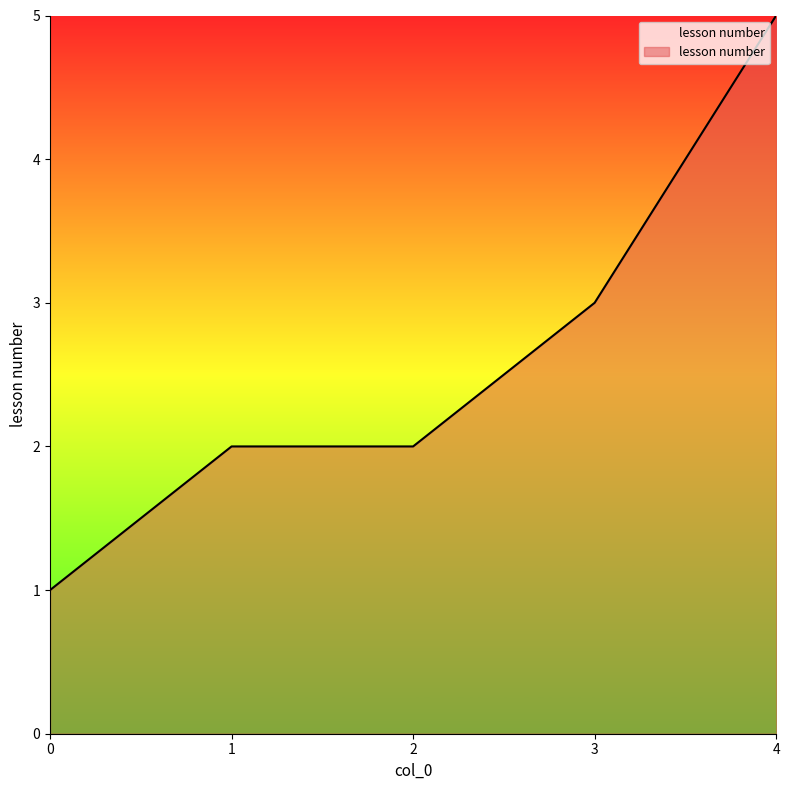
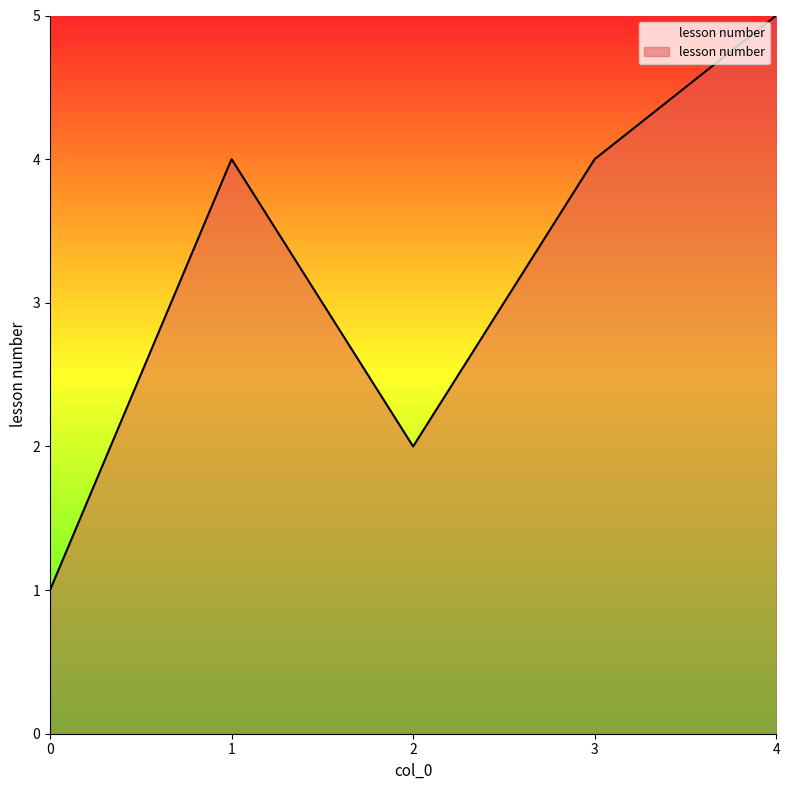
  {
    "0": 1,
-   "1": 2,
+   "1": 4,
    "2": 2,
-   "3": 3,
+   "3": 4,
    "4": 5
  }
